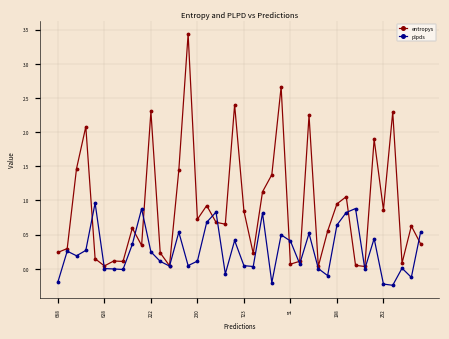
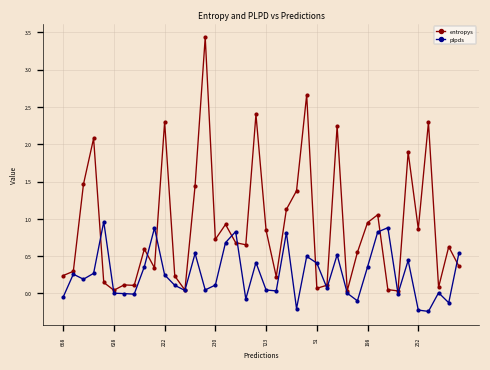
  {
    "entropys": {
      "668": 0.2,
      "222": 2.3,
      "230": 0.7,
      "723": 0.8,
      "51": 0.1,
      "198": 1.0,
      "252": 0.9
    },
    "plpds": {
-     "668": -0.2,
+     "668": 0.0,
      "222": 0.2,
      "230": 0.1,
      "723": 0.0,
      "51": 0.4,
-     "198": 0.6,
+     "198": 0.4,
      "252": -0.2
    }
  }
